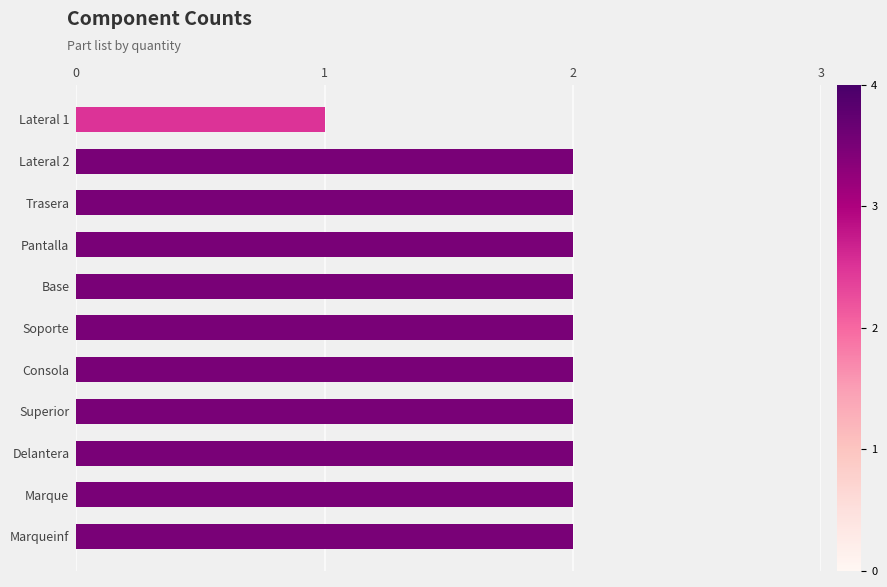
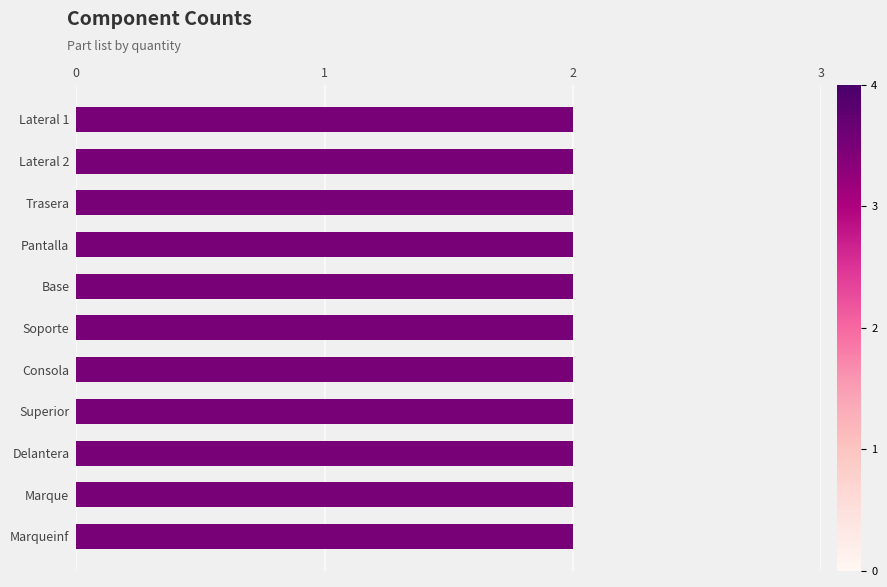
  {
-   "Lateral 1": 1,
+   "Lateral 1": 2,
    "Lateral 2": 2,
    "Trasera": 2,
    "Pantalla": 2,
    "Base": 2,
    "Soporte": 2,
    "Consola": 2,
    "Superior": 2,
    "Delantera": 2,
    "Marque": 2,
    "Marqueinf": 2
  }
